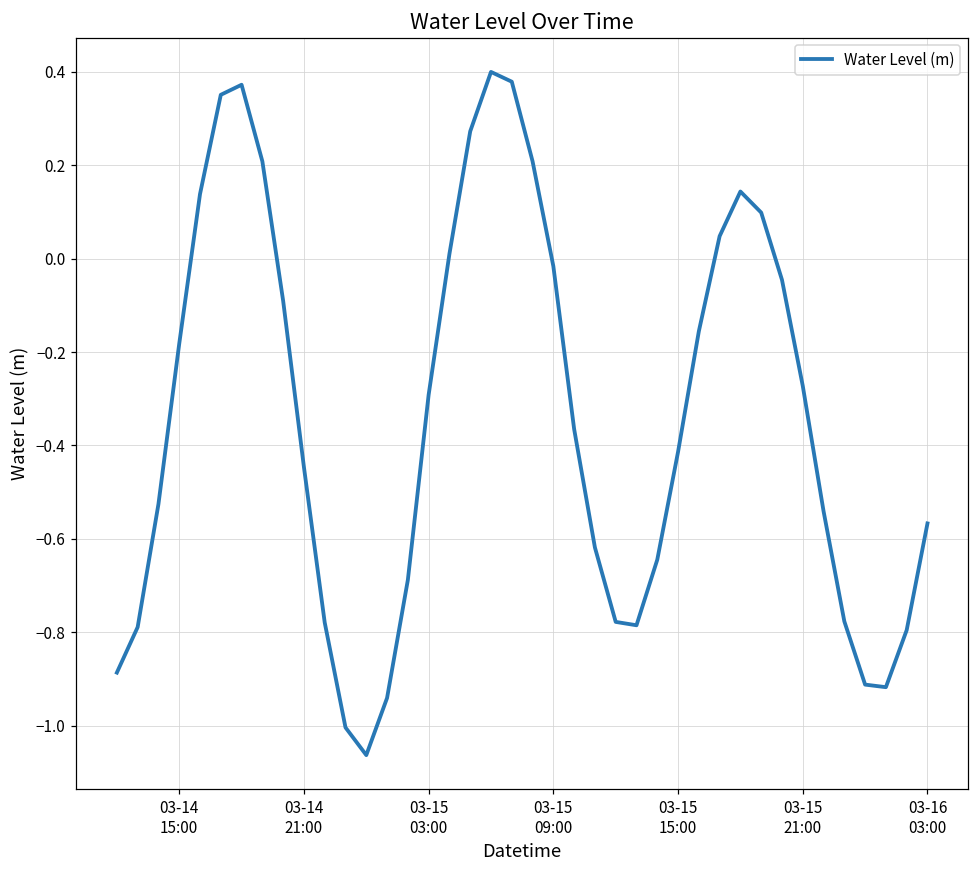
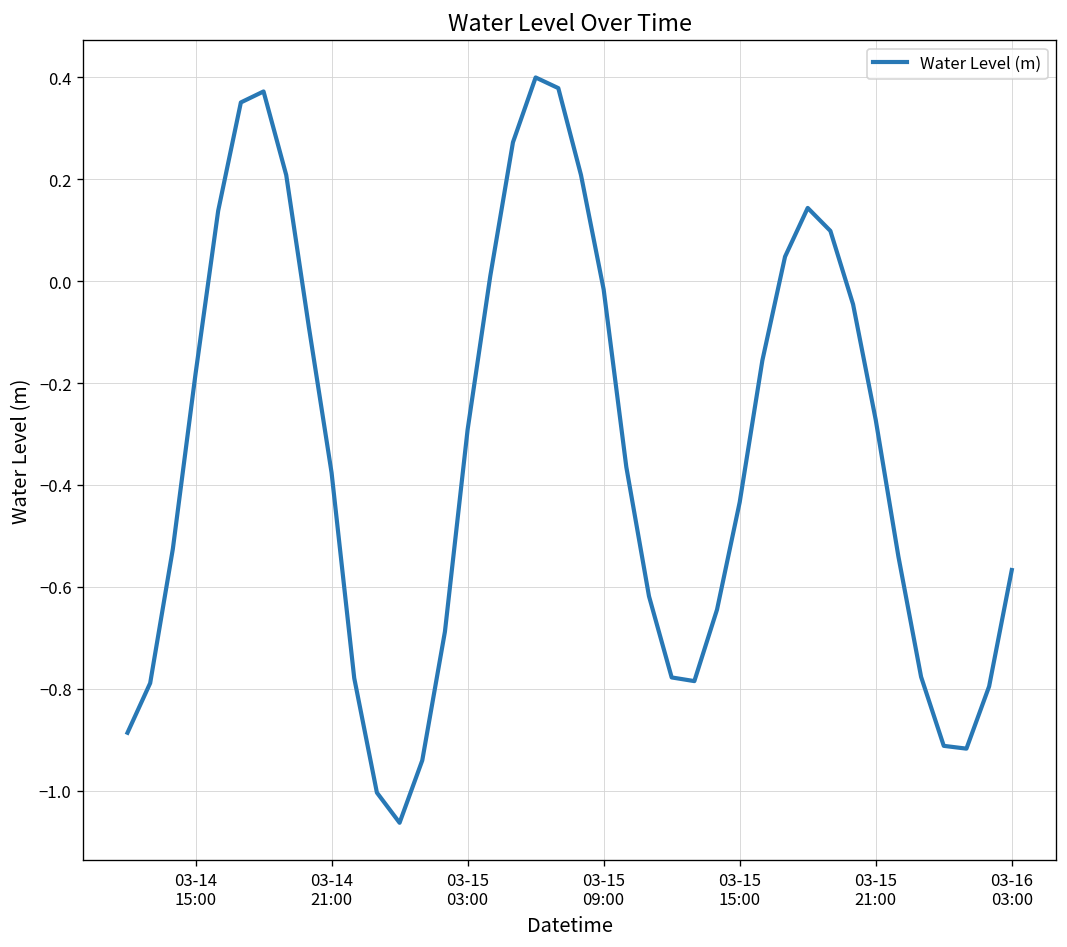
  {
    "03-14 15:00": -0.18,
-   "03-14 21:00": -0.45,
+   "03-14 21:00": -0.38,
    "03-15 03:00": -0.29,
    "03-15 09:00": -0.02,
-   "03-15 15:00": -0.41,
+   "03-15 15:00": -0.43,
    "03-15 21:00": -0.27,
    "03-16 03:00": -0.57
  }
